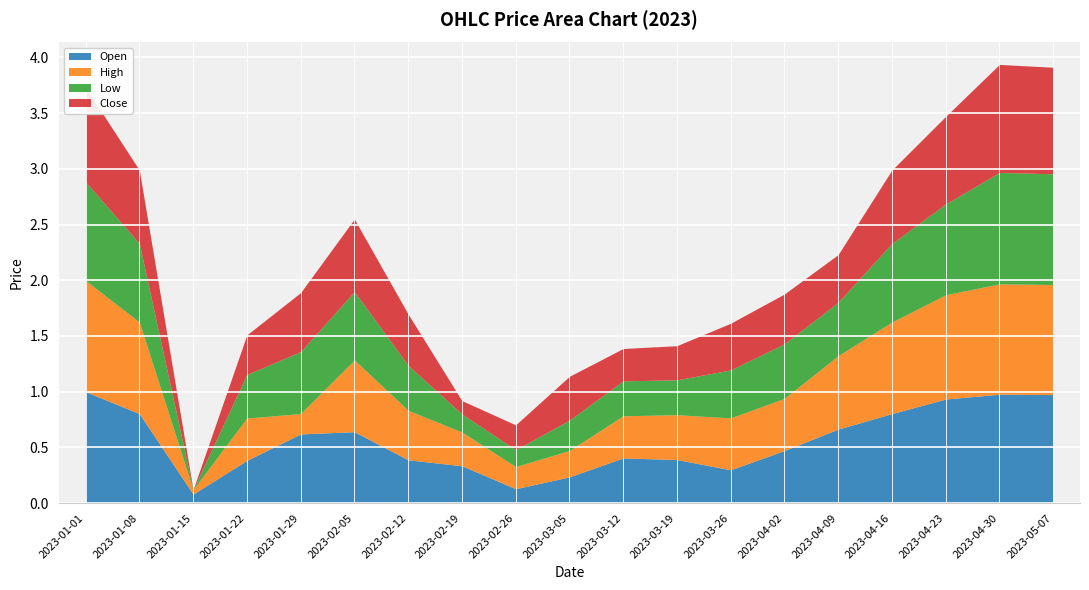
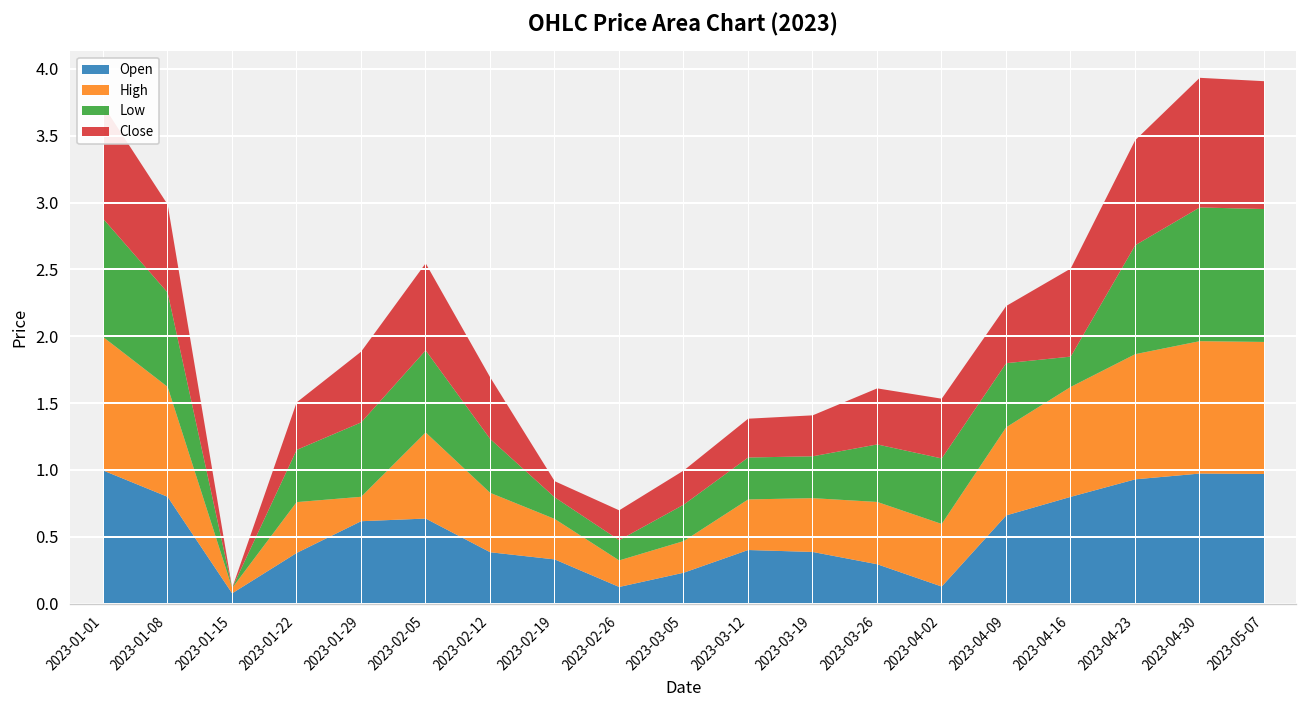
  {
    "Open": {
      "2023-01-01": 1.00,
      "2023-01-08": 0.80,
      "2023-01-15": 0.08,
      "2023-01-22": 0.38,
      "2023-01-29": 0.62,
      "2023-02-05": 0.64,
      "2023-02-12": 0.39,
      "2023-02-19": 0.33,
      "2023-02-26": 0.13,
      "2023-03-05": 0.24,
      "2023-03-12": 0.41,
      "2023-03-19": 0.39,
      "2023-03-26": 0.30,
-     "2023-04-02": 0.47,
+     "2023-04-02": 0.13,
      "2023-04-09": 0.66,
      "2023-04-16": 0.80,
      "2023-04-23": 0.93,
      "2023-04-30": 0.98,
      "2023-05-07": 0.97
    },
    "High": {
      "2023-01-01": 1.00,
      "2023-01-08": 0.82,
      "2023-01-22": 0.38,
      "2023-01-29": 0.18,
      "2023-02-05": 0.64,
      "2023-02-12": 0.44,
      "2023-02-19": 0.30,
      "2023-02-26": 0.20,
      "2023-03-05": 0.24,
      "2023-03-12": 0.38,
      "2023-03-19": 0.40,
      "2023-03-26": 0.47,
      "2023-04-02": 0.47,
      "2023-04-09": 0.66,
      "2023-04-16": 0.82,
      "2023-04-23": 0.94,
      "2023-04-30": 0.99,
      "2023-05-07": 0.99
    },
    "Low": {
      "2023-01-01": 0.88,
      "2023-01-08": 0.71,
      "2023-01-22": 0.39,
      "2023-01-29": 0.56,
      "2023-02-05": 0.61,
      "2023-02-12": 0.40,
      "2023-02-19": 0.16,
      "2023-02-26": 0.15,
      "2023-03-05": 0.27,
      "2023-03-12": 0.31,
      "2023-03-19": 0.31,
      "2023-03-26": 0.43,
      "2023-04-02": 0.49,
      "2023-04-09": 0.48,
-     "2023-04-16": 0.71,
+     "2023-04-16": 0.23,
      "2023-04-23": 0.81,
      "2023-04-30": 1.00,
      "2023-05-07": 0.99
    },
    "Close": {
      "2023-01-08": 0.66,
      "2023-01-22": 0.36,
      "2023-01-29": 0.53,
      "2023-02-05": 0.65,
      "2023-02-12": 0.46,
      "2023-02-19": 0.12,
      "2023-02-26": 0.22,
-     "2023-03-05": 0.39,
+     "2023-03-05": 0.26,
      "2023-03-12": 0.29,
      "2023-03-19": 0.31,
      "2023-03-26": 0.42,
      "2023-04-02": 0.45,
      "2023-04-09": 0.43,
      "2023-04-16": 0.66,
      "2023-04-23": 0.79,
      "2023-04-30": 0.97,
      "2023-05-07": 0.96
    }
  }
